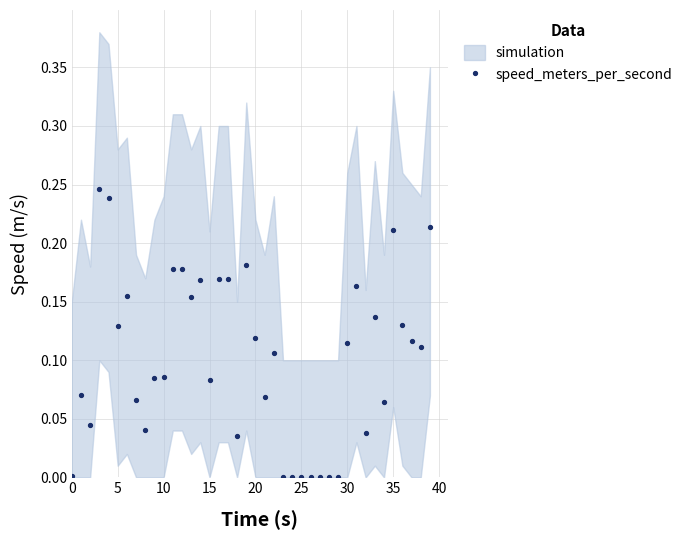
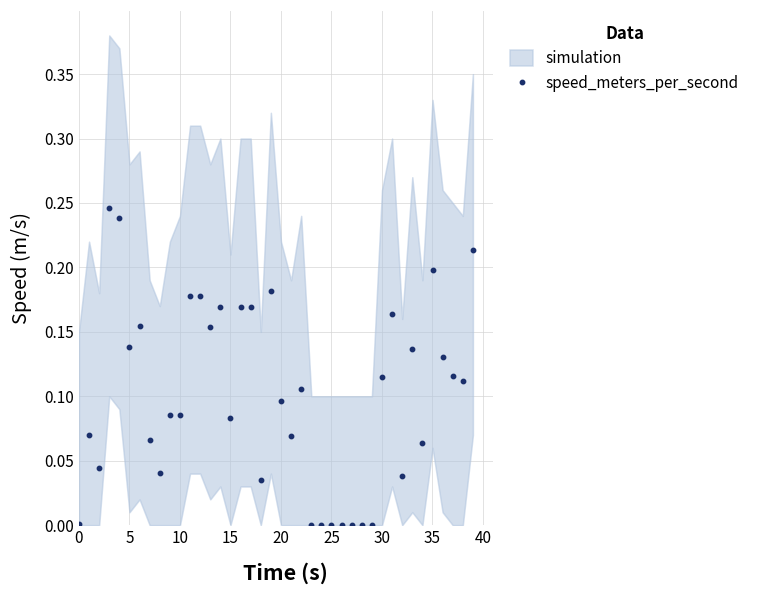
  {
    "speed_meters_per_second": {
      "0": 0.001,
-     "5": 0.130,
+     "5": 0.138,
      "10": 0.086,
      "15": 0.083,
-     "20": 0.119,
+     "20": 0.096,
      "25": 0.000,
      "30": 0.115,
-     "35": 0.211
+     "35": 0.198
    }
  }
